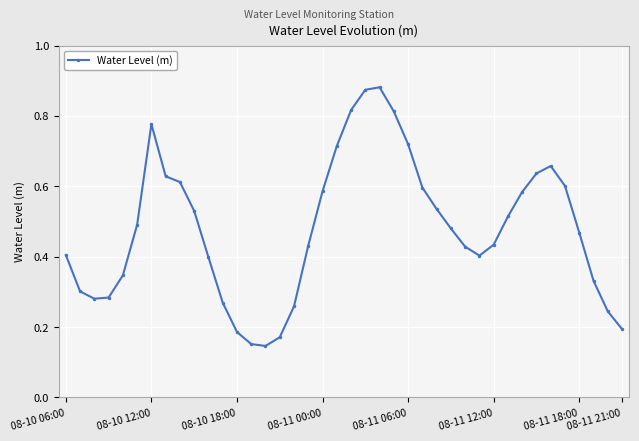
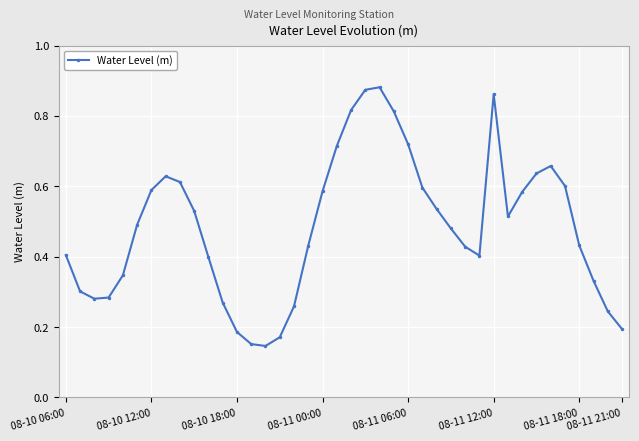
  {
    "08-10 06:00": 0.40,
-   "08-10 12:00": 0.78,
+   "08-10 12:00": 0.59,
    "08-10 18:00": 0.19,
    "08-11 00:00": 0.59,
    "08-11 06:00": 0.72,
-   "08-11 12:00": 0.43,
-   "08-11 18:00": 0.47,
+   "08-11 12:00": 0.86,
+   "08-11 18:00": 0.43,
    "08-11 21:00": 0.19
  }
